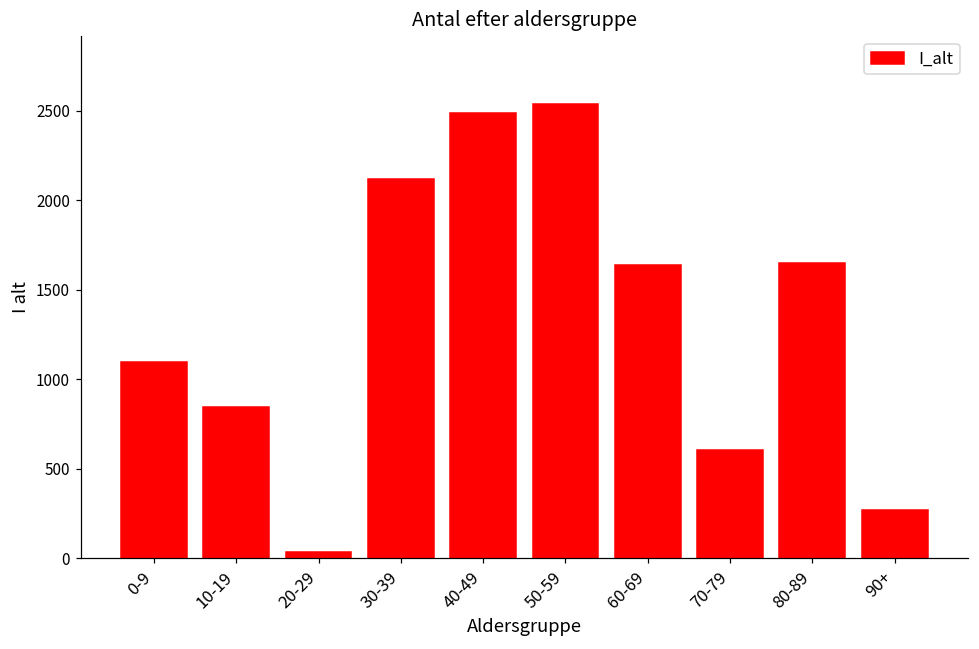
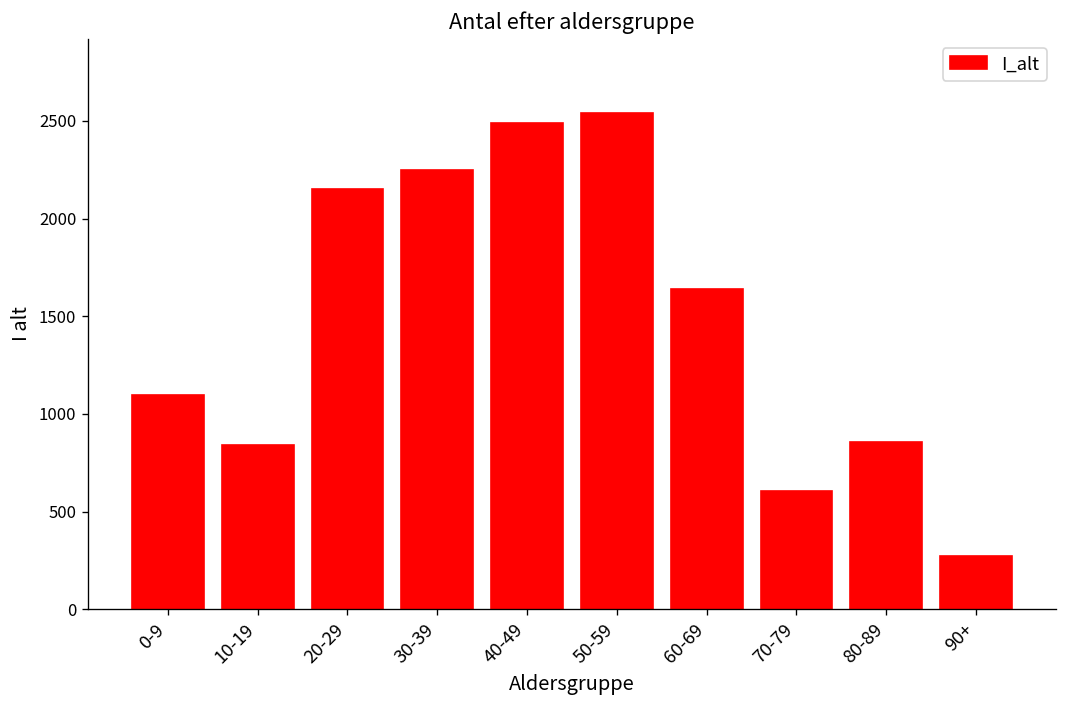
  {
    "0-9": 1100,
    "10-19": 840,
-   "20-29": 40,
-   "30-39": 2120,
+   "20-29": 2150,
+   "30-39": 2250,
    "40-49": 2490,
    "50-59": 2540,
    "60-69": 1640,
    "70-79": 600,
-   "80-89": 1650,
+   "80-89": 860,
    "90+": 270
  }
